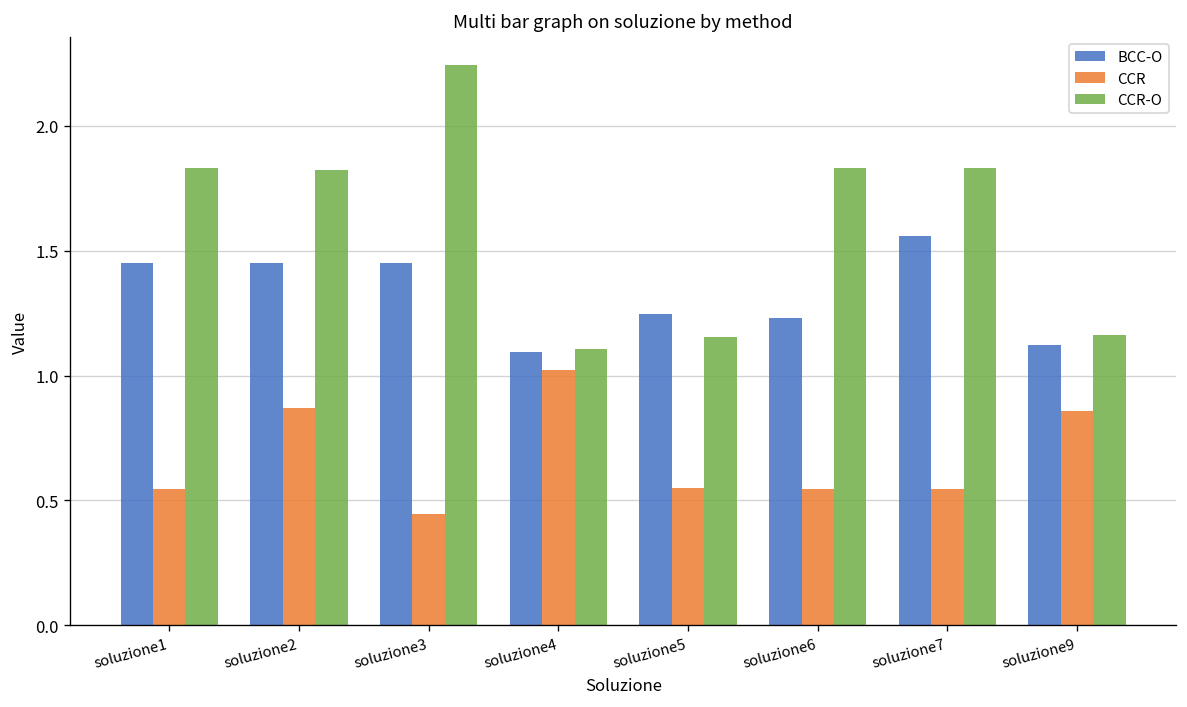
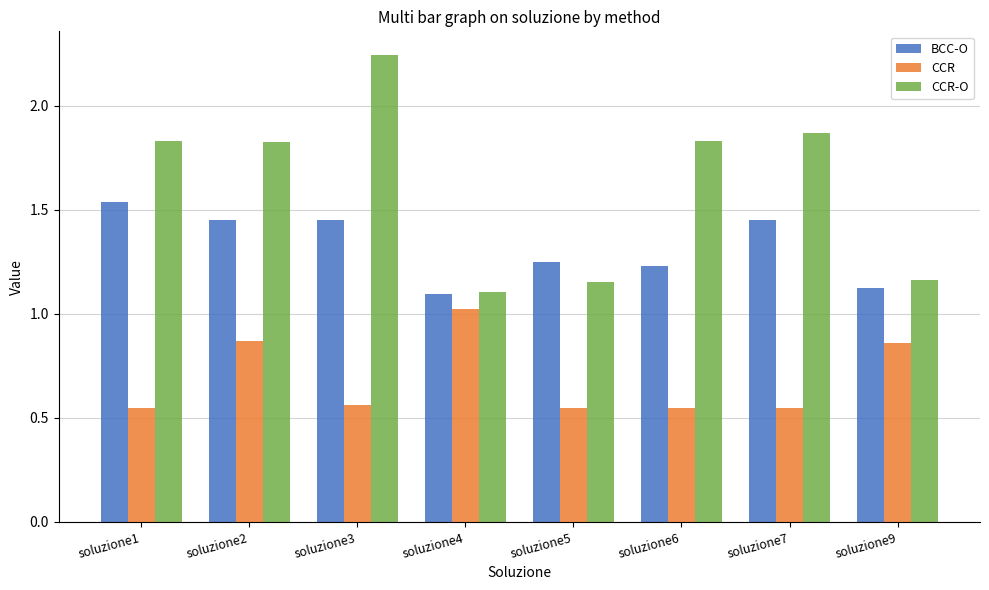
  {
    "BCC-O": {
-     "soluzione1": 1.45,
+     "soluzione1": 1.54,
      "soluzione2": 1.45,
      "soluzione3": 1.45,
      "soluzione4": 1.09,
      "soluzione5": 1.25,
      "soluzione6": 1.23,
-     "soluzione7": 1.56,
+     "soluzione7": 1.45,
      "soluzione9": 1.12
    },
    "CCR": {
      "soluzione1": 0.55,
      "soluzione2": 0.87,
-     "soluzione3": 0.45,
+     "soluzione3": 0.56,
      "soluzione4": 1.02,
      "soluzione5": 0.55,
      "soluzione6": 0.55,
      "soluzione7": 0.55,
      "soluzione9": 0.86
    },
    "CCR-O": {
      "soluzione1": 1.83,
      "soluzione2": 1.82,
      "soluzione3": 2.24,
      "soluzione4": 1.11,
      "soluzione5": 1.16,
      "soluzione6": 1.83,
-     "soluzione7": 1.83,
+     "soluzione7": 1.87,
      "soluzione9": 1.16
    }
  }
